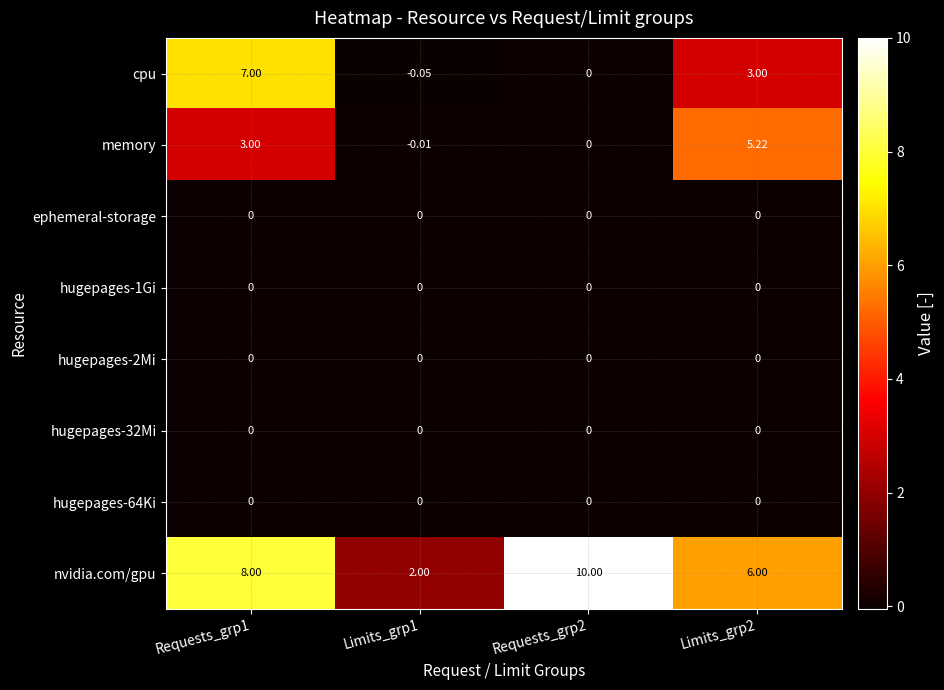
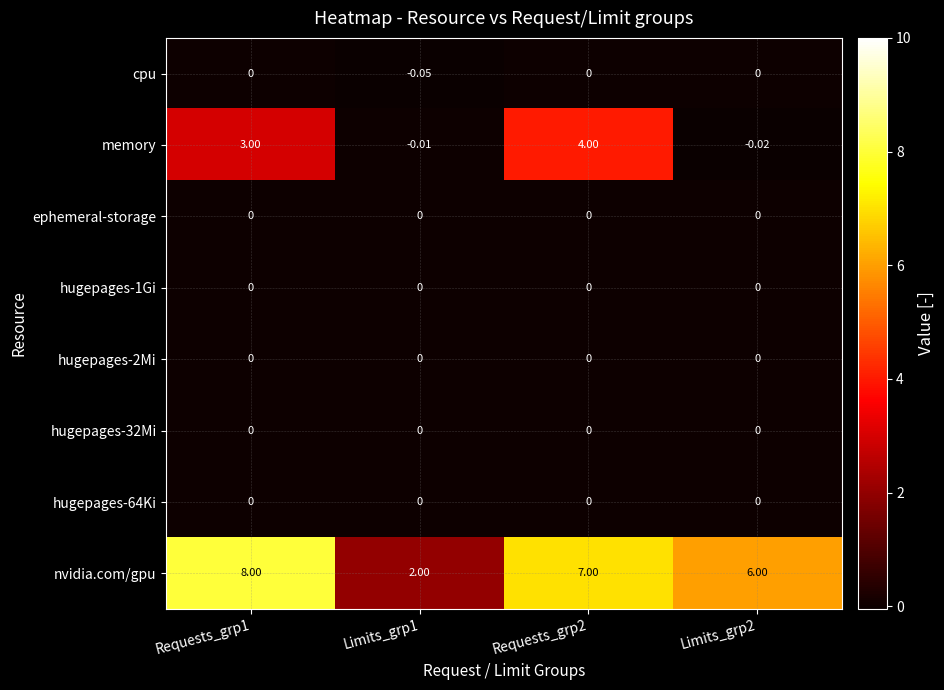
  {
    "cpu": {
-     "Requests_grp1": 7.00,
+     "Requests_grp1": 0,
      "Limits_grp1": -0.05,
      "Requests_grp2": 0,
-     "Limits_grp2": 3.00
+     "Limits_grp2": 0
    },
    "memory": {
      "Requests_grp1": 3.00,
      "Limits_grp1": -0.01,
-     "Requests_grp2": 0,
-     "Limits_grp2": 5.22
+     "Requests_grp2": 4.00,
+     "Limits_grp2": -0.02
    },
    "ephemeral-storage": {
      "Requests_grp1": 0,
      "Limits_grp1": 0,
      "Requests_grp2": 0,
      "Limits_grp2": 0
    },
    "hugepages-1Gi": {
      "Requests_grp1": 0,
      "Limits_grp1": 0,
      "Requests_grp2": 0,
      "Limits_grp2": 0
    },
    "hugepages-2Mi": {
      "Requests_grp1": 0,
      "Limits_grp1": 0,
      "Requests_grp2": 0,
      "Limits_grp2": 0
    },
    "hugepages-32Mi": {
      "Requests_grp1": 0,
      "Limits_grp1": 0,
      "Requests_grp2": 0,
      "Limits_grp2": 0
    },
    "hugepages-64Ki": {
      "Requests_grp1": 0,
      "Limits_grp1": 0,
      "Requests_grp2": 0,
      "Limits_grp2": 0
    },
    "nvidia.com/gpu": {
      "Requests_grp1": 8.00,
      "Limits_grp1": 2.00,
-     "Requests_grp2": 10.00,
+     "Requests_grp2": 7.00,
      "Limits_grp2": 6.00
    }
  }
